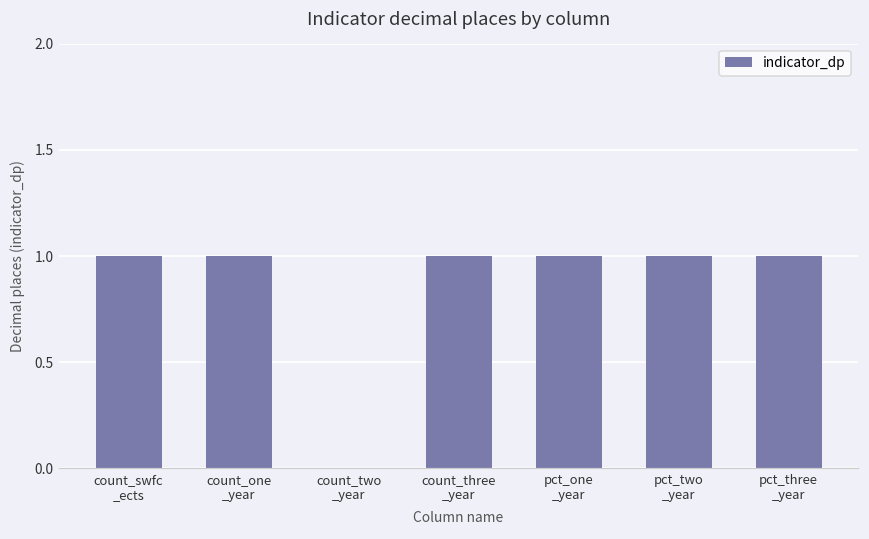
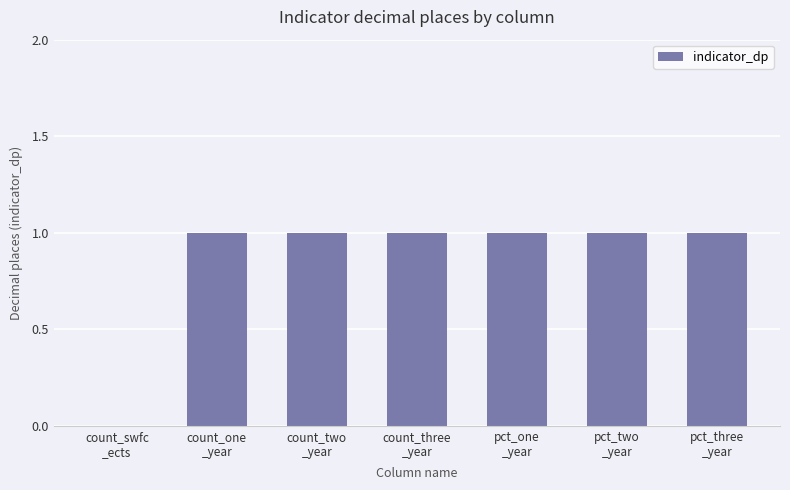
  {
-   "count_swfc _ects": 1,
+   "count_swfc _ects": 0,
    "count_one _year": 1,
-   "count_two _year": 0,
+   "count_two _year": 1,
    "count_three _year": 1,
    "pct_one _year": 1,
    "pct_two _year": 1,
    "pct_three _year": 1
  }
